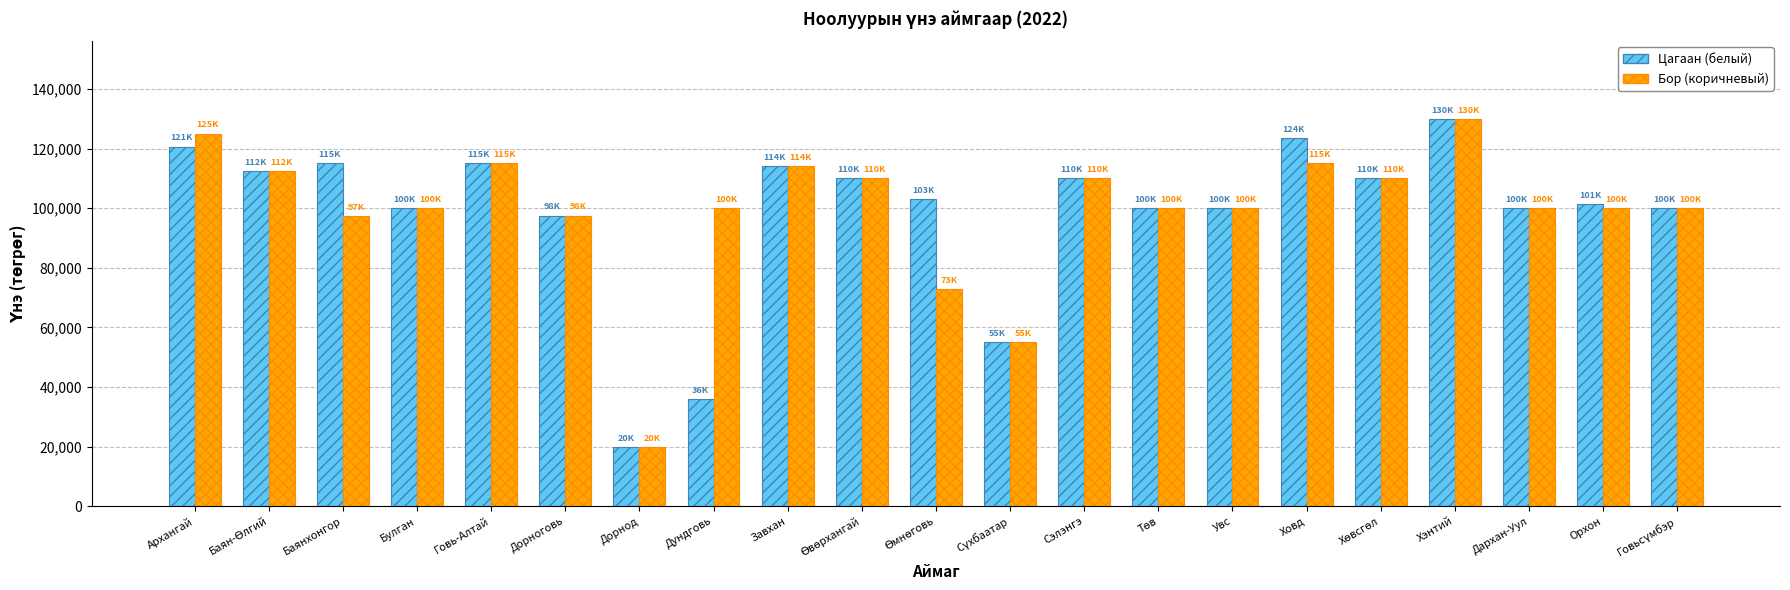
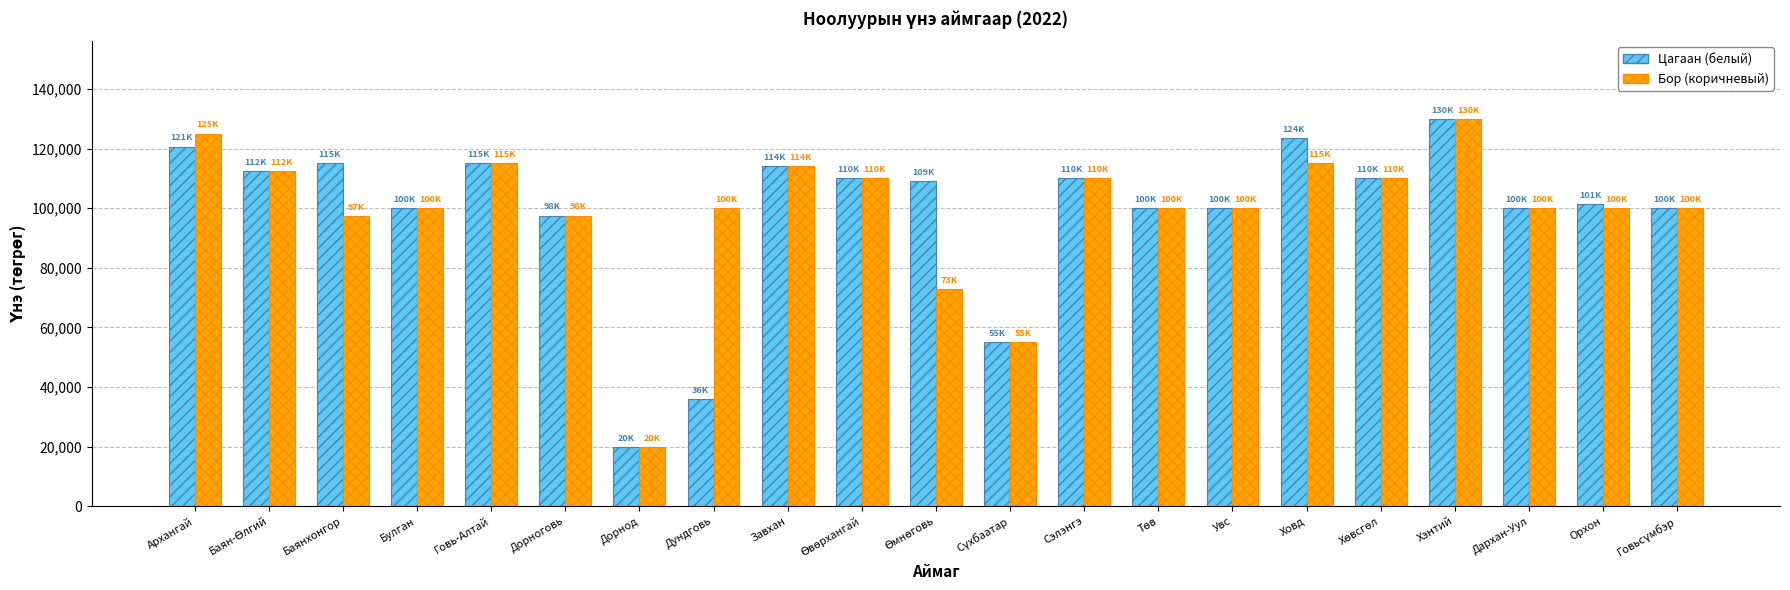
  {
    "Цагаан (белый)": {
      "Архангай": "121K",
      "Баян-Өлгий": "112K",
      "Баянхонгор": "115K",
      "Булган": "100K",
      "Говь-Алтай": "115K",
      "Дорноговь": "98K",
      "Дорнод": "20K",
      "Дундговь": "36K",
      "Завхан": "114K",
      "Өвөрхангай": "110K",
-     "Өмнөговь": "103K",
+     "Өмнөговь": "109K",
      "Сүхбаатар": "55K",
      "Сэлэнгэ": "110K",
      "Төв": "100K",
      "Увс": "100K",
      "Ховд": "124K",
      "Хөвсгөл": "110K",
      "Хэнтий": "130K",
      "Дархан-Уул": "100K",
      "Орхон": "101K",
      "Говьсүмбэр": "100K"
    },
    "Бор (коричневый)": {
      "Архангай": "125K",
      "Баян-Өлгий": "112K",
      "Баянхонгор": "97K",
      "Булган": "100K",
      "Говь-Алтай": "115K",
      "Дорноговь": "98K",
      "Дорнод": "20K",
      "Дундговь": "100K",
      "Завхан": "114K",
      "Өвөрхангай": "110K",
      "Өмнөговь": "73K",
      "Сүхбаатар": "55K",
      "Сэлэнгэ": "110K",
      "Төв": "100K",
      "Увс": "100K",
      "Ховд": "115K",
      "Хөвсгөл": "110K",
      "Хэнтий": "130K",
      "Дархан-Уул": "100K",
      "Орхон": "100K",
      "Говьсүмбэр": "100K"
    }
  }
